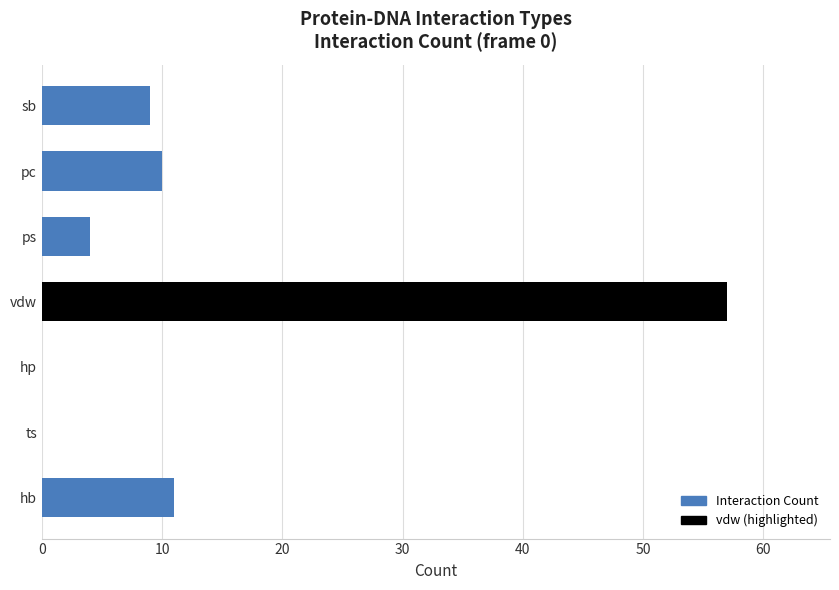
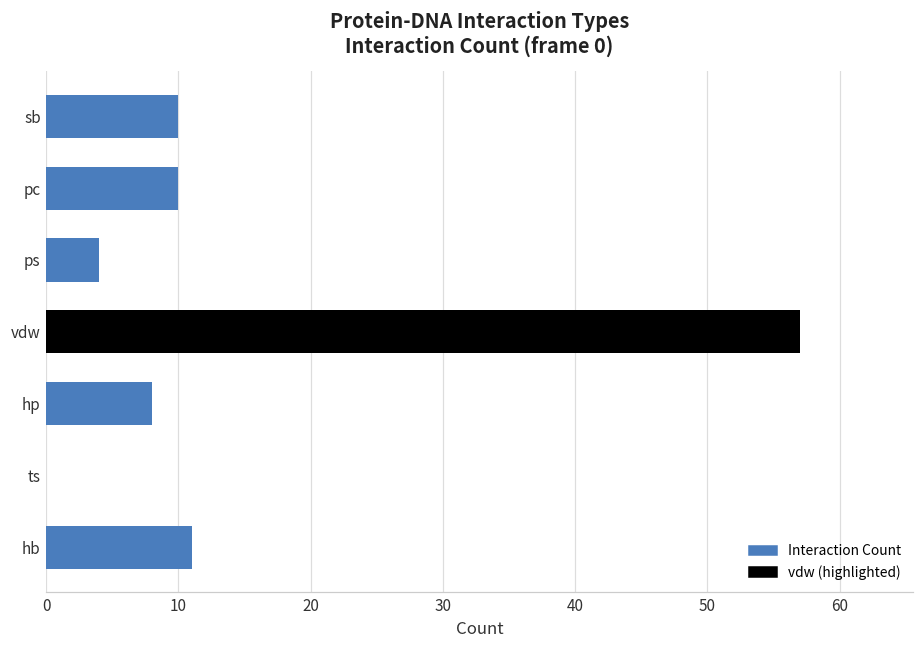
  {
-   "sb": 9,
+   "sb": 10,
    "pc": 10,
    "ps": 4,
    "vdw": 57,
-   "hp": 0,
+   "hp": 8,
    "ts": 0,
    "hb": 11
  }
